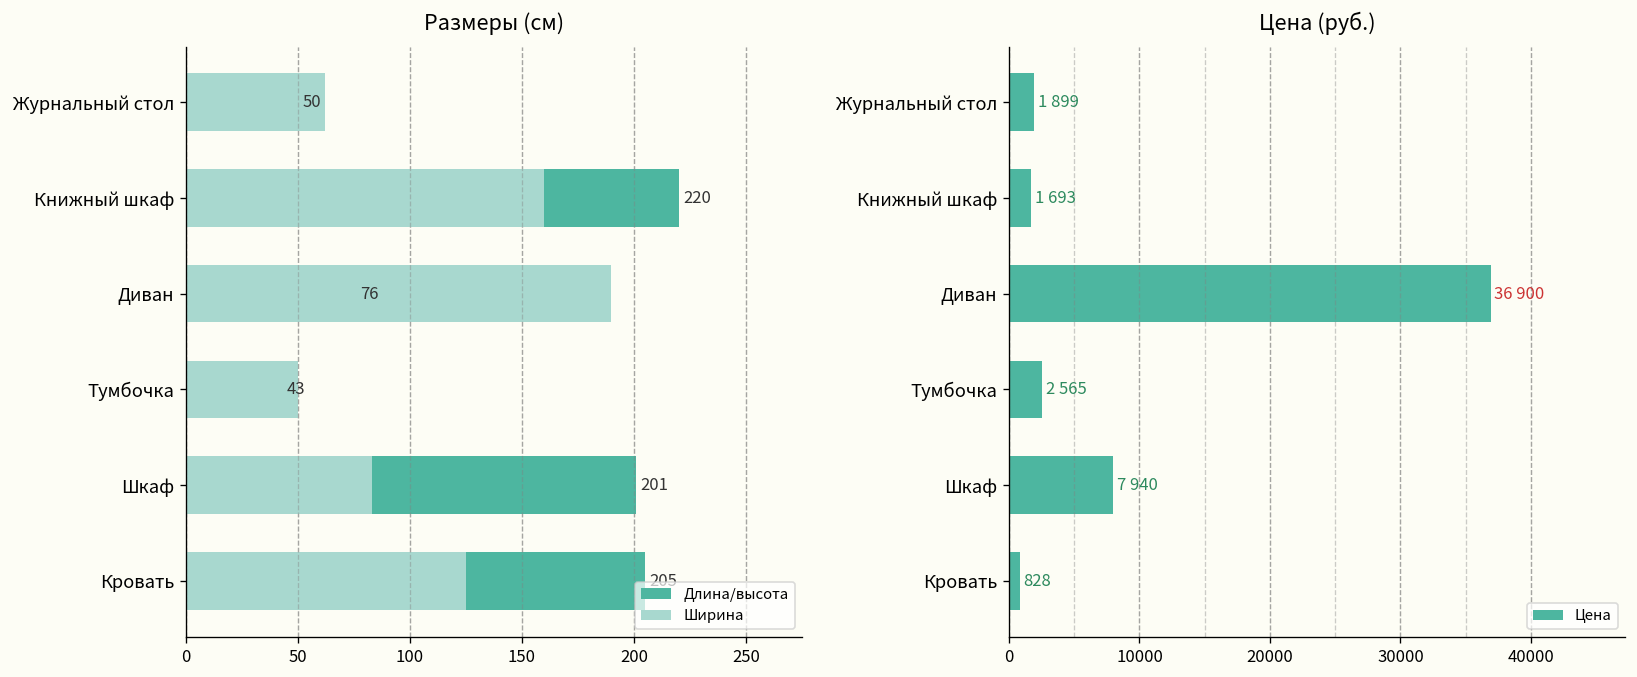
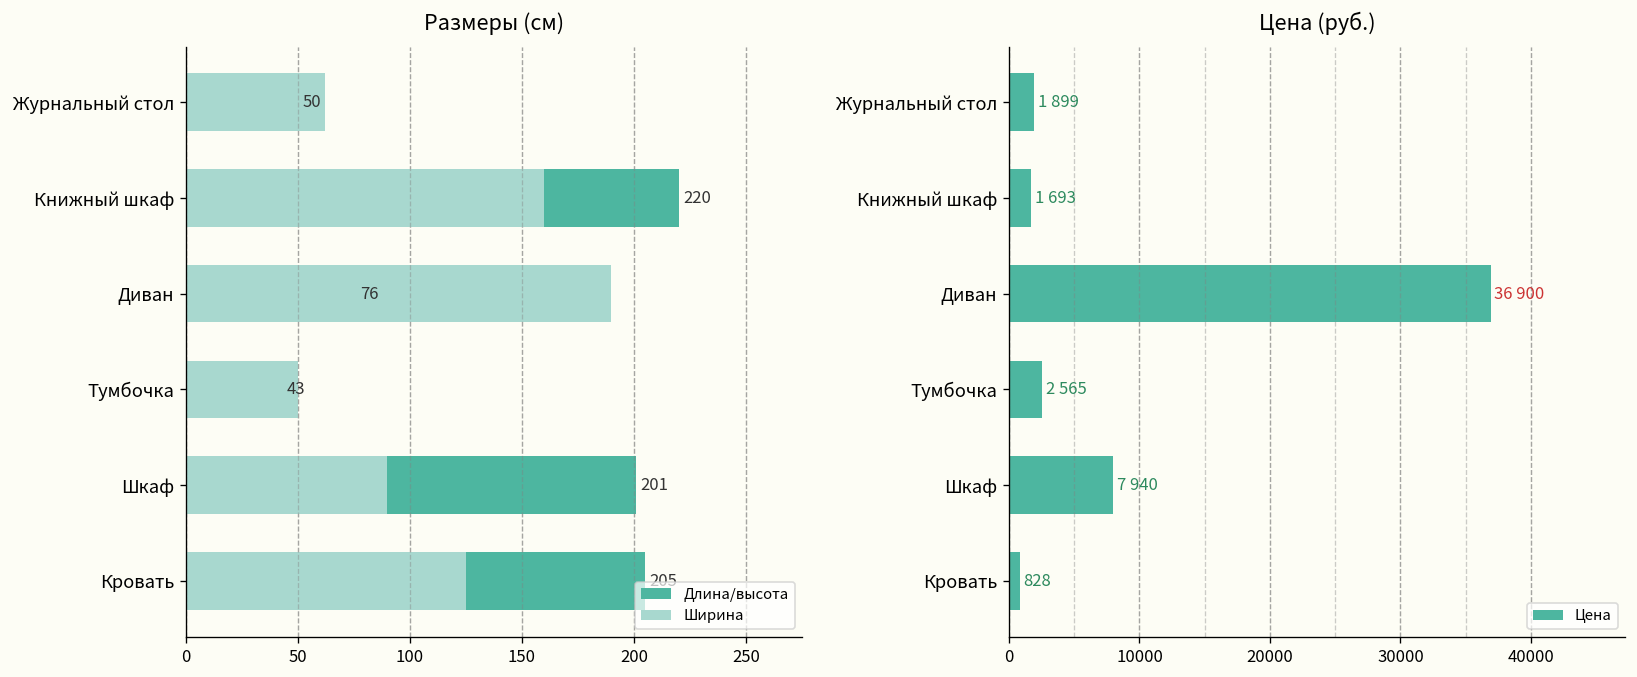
  {
    "Размеры (см)": {
      "Длина/высота": {
        "Книжный шкаф": 220,
        "Шкаф": 201
      },
      "Ширина": {
-       "Шкаф": 83
+       "Шкаф": 90
      }
    },
    "Цена (руб.)": {
      "Кровать": 828
    }
  }
